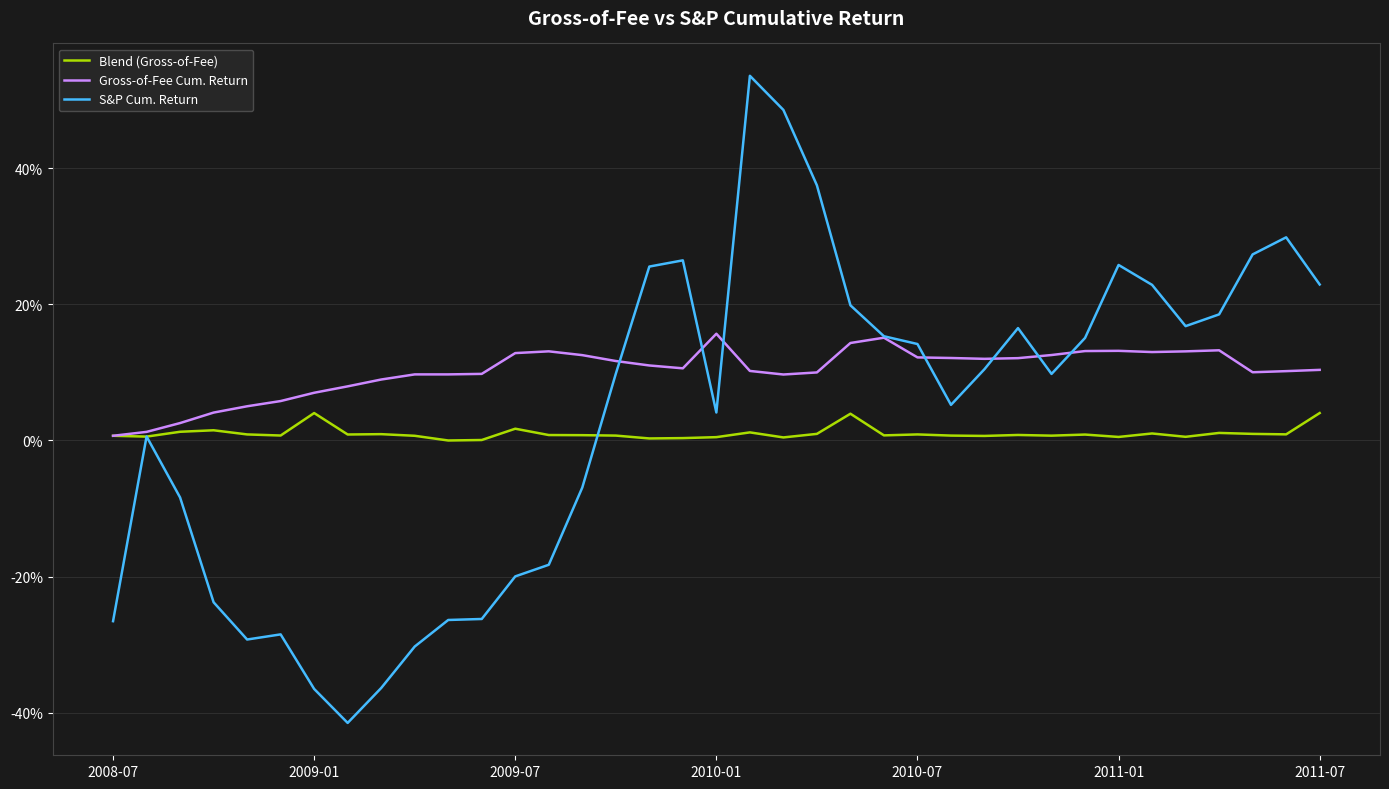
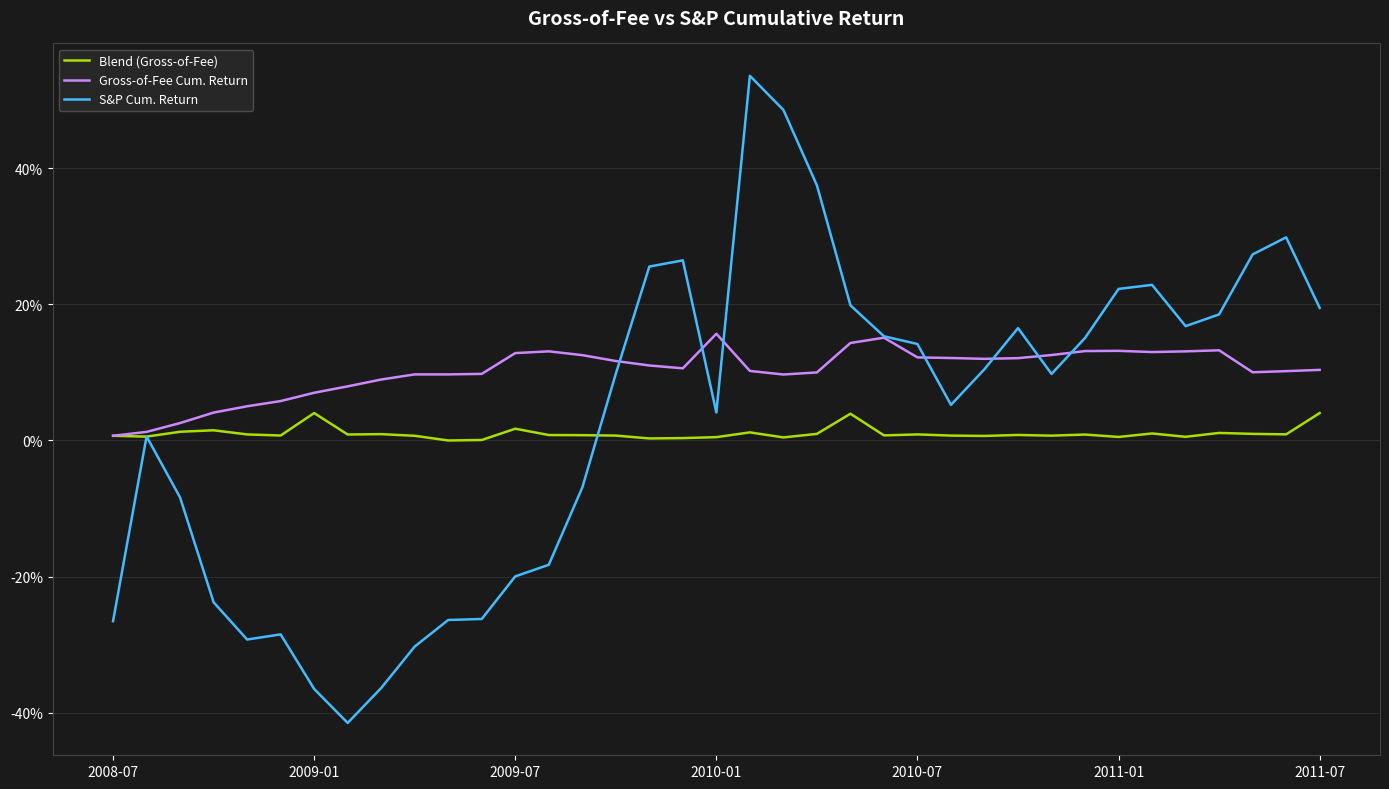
  {
    "Blend (Gross-of-Fee)": {
      "2009-01": "4%",
      "2009-07": "2%",
      "2010-01": "0%",
      "2010-07": "1%",
      "2011-01": "1%",
      "2011-07": "4%"
    },
    "Gross-of-Fee Cum. Return": {
      "2009-01": "7%",
      "2009-07": "13%",
      "2010-01": "16%",
      "2010-07": "12%",
      "2011-01": "13%",
      "2011-07": "10%"
    },
    "S&P Cum. Return": {
      "2008-07": "-27%",
      "2009-01": "-36%",
      "2009-07": "-20%",
      "2010-01": "4%",
      "2010-07": "14%",
-     "2011-01": "26%",
-     "2011-07": "23%"
+     "2011-01": "22%",
+     "2011-07": "19%"
    }
  }
